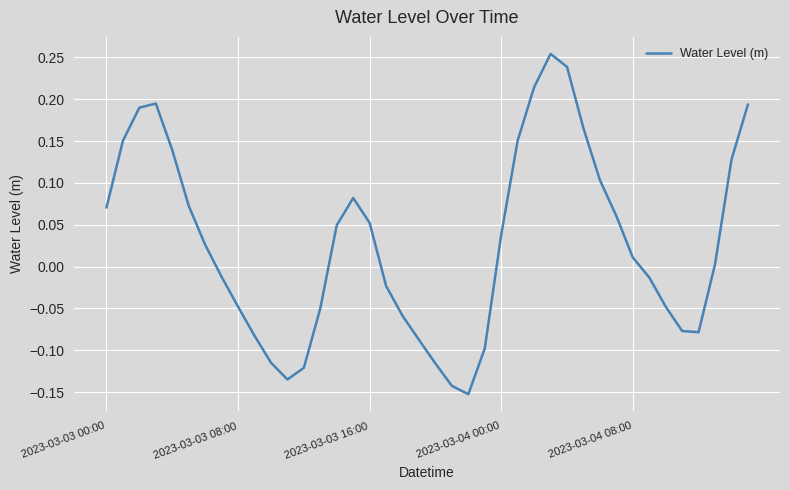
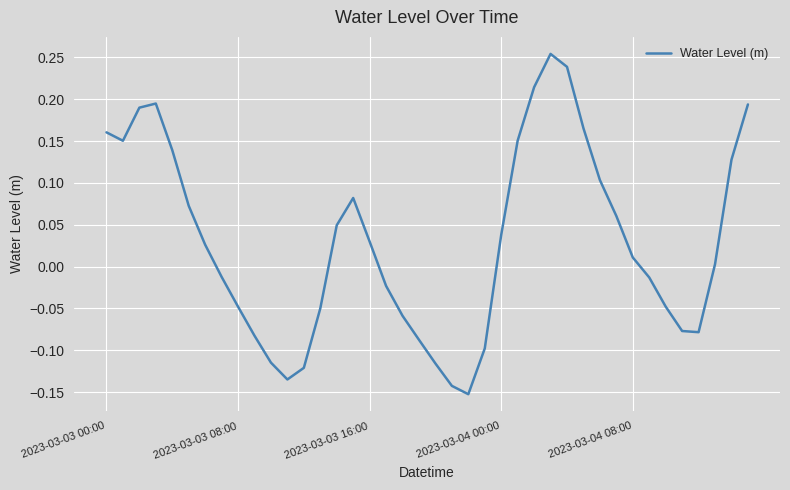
  {
-   "2023-03-03 00:00": 0.07,
+   "2023-03-03 00:00": 0.16,
    "2023-03-03 08:00": -0.05,
-   "2023-03-03 16:00": 0.05,
+   "2023-03-03 16:00": 0.03,
    "2023-03-04 00:00": 0.04,
    "2023-03-04 08:00": 0.01
  }
